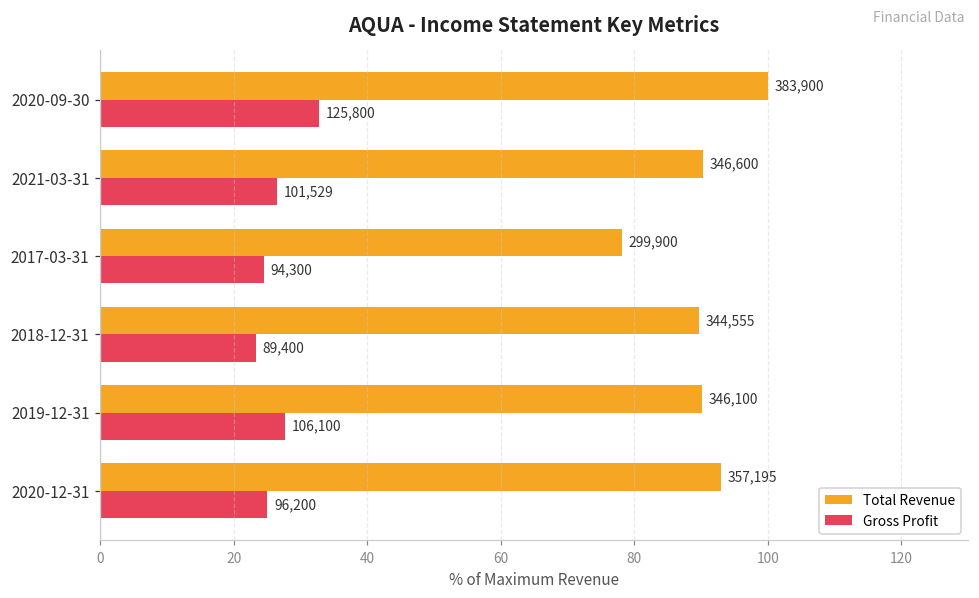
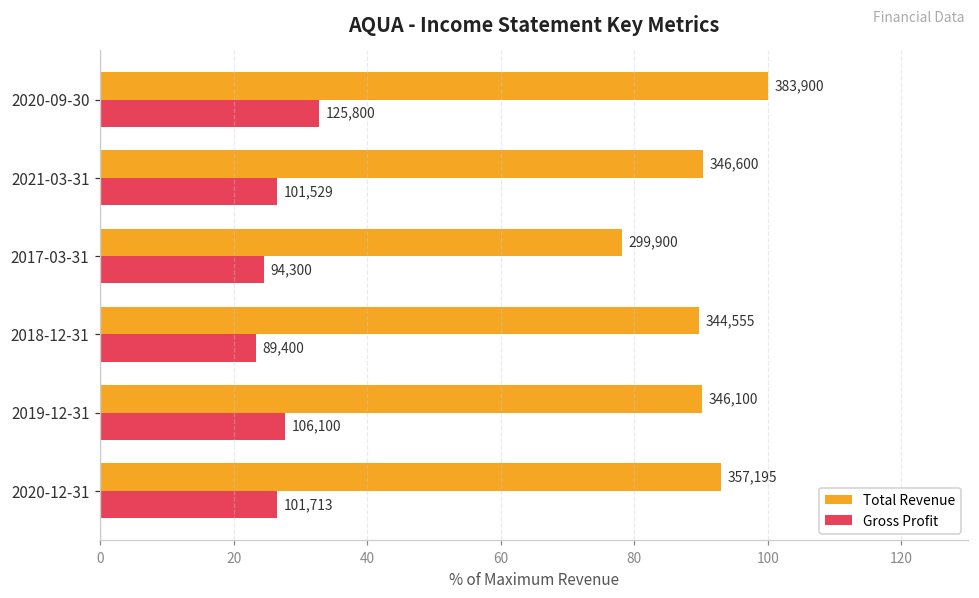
  {
    "Gross Profit": {
-     "2020-12-31": "96,200"
+     "2020-12-31": "101,713"
    }
  }
